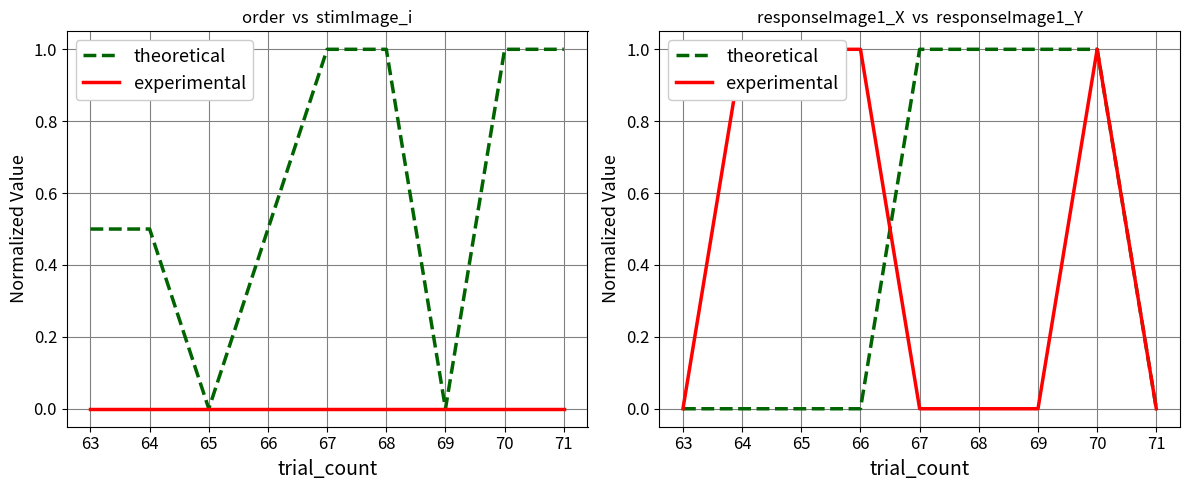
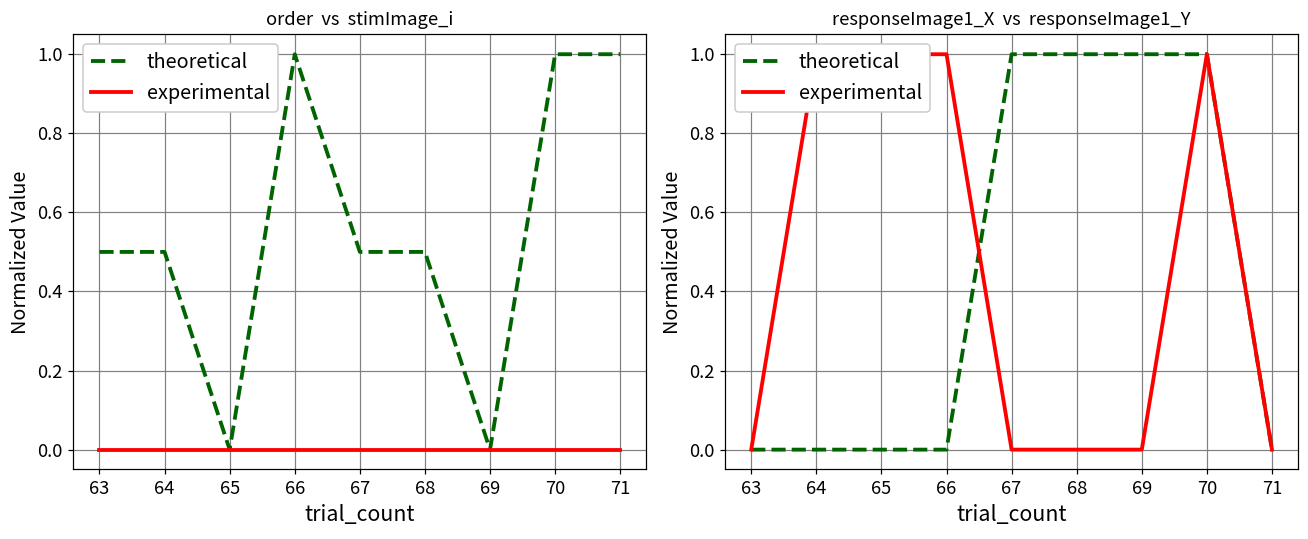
  {
    "order vs stimImage_i": {
      "theoretical": {
        "63": 0.50,
        "64": 0.50,
-       "66": 0.50,
-       "67": 1.00,
-       "68": 1.00,
+       "66": 1.00,
+       "67": 0.50,
+       "68": 0.50,
        "70": 1.00,
        "71": 1.00
      },
      "experimental": {
        "63": 0.00,
        "64": 0.00,
        "66": 0.00,
        "67": 0.00,
        "68": 0.00,
        "70": 0.00,
        "71": 0.00
      }
    },
    "responseImage1_X vs responseImage1_Y": {
      "theoretical": {
        "64": 0.00,
        "65": 0.00,
        "66": 0.00,
        "67": 1.00,
        "68": 1.00,
        "69": 1.00
      },
      "experimental": {
        "66": 1.00,
        "67": 0.00,
        "68": 0.00,
        "69": 0.00
      }
    }
  }
